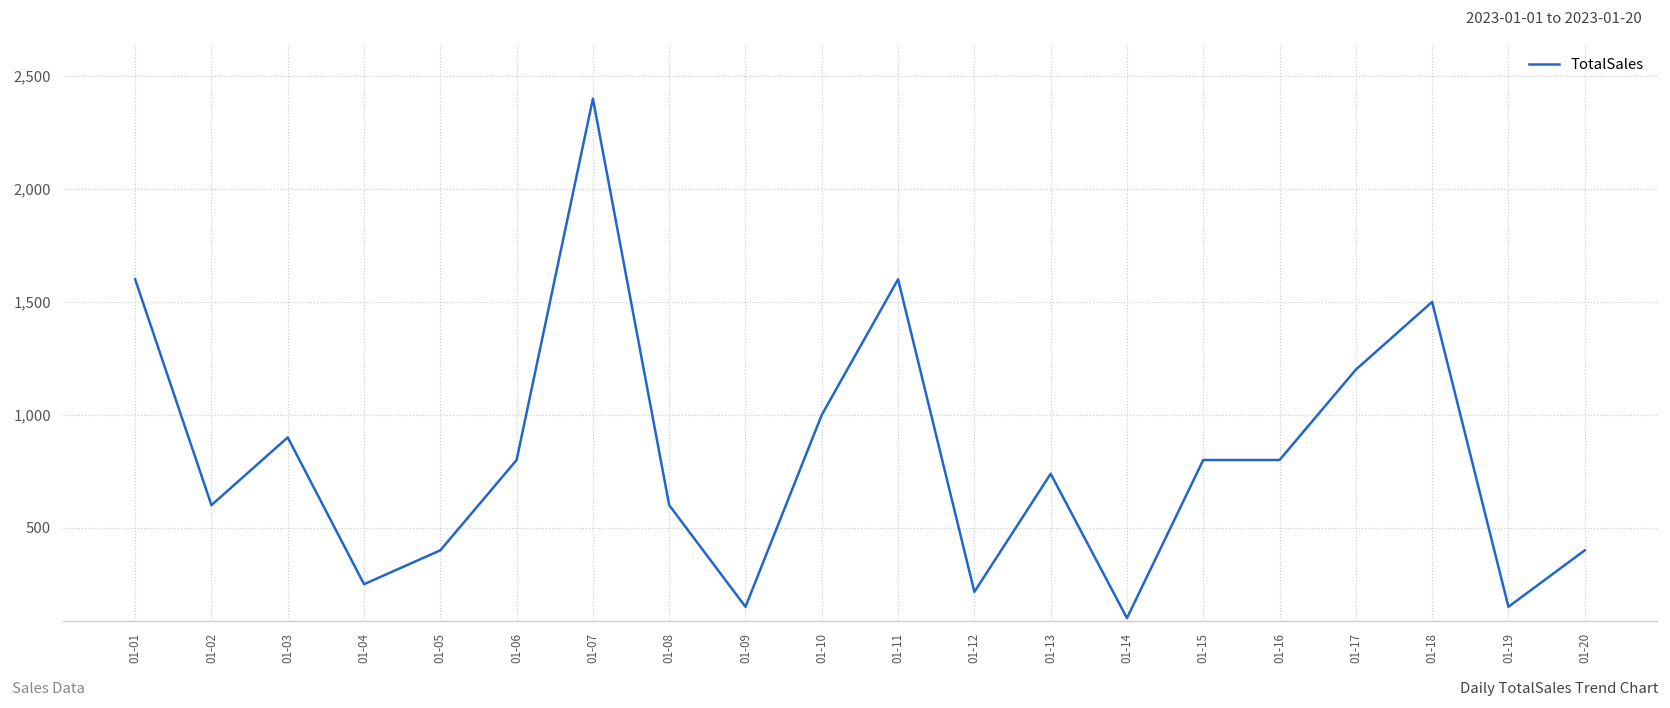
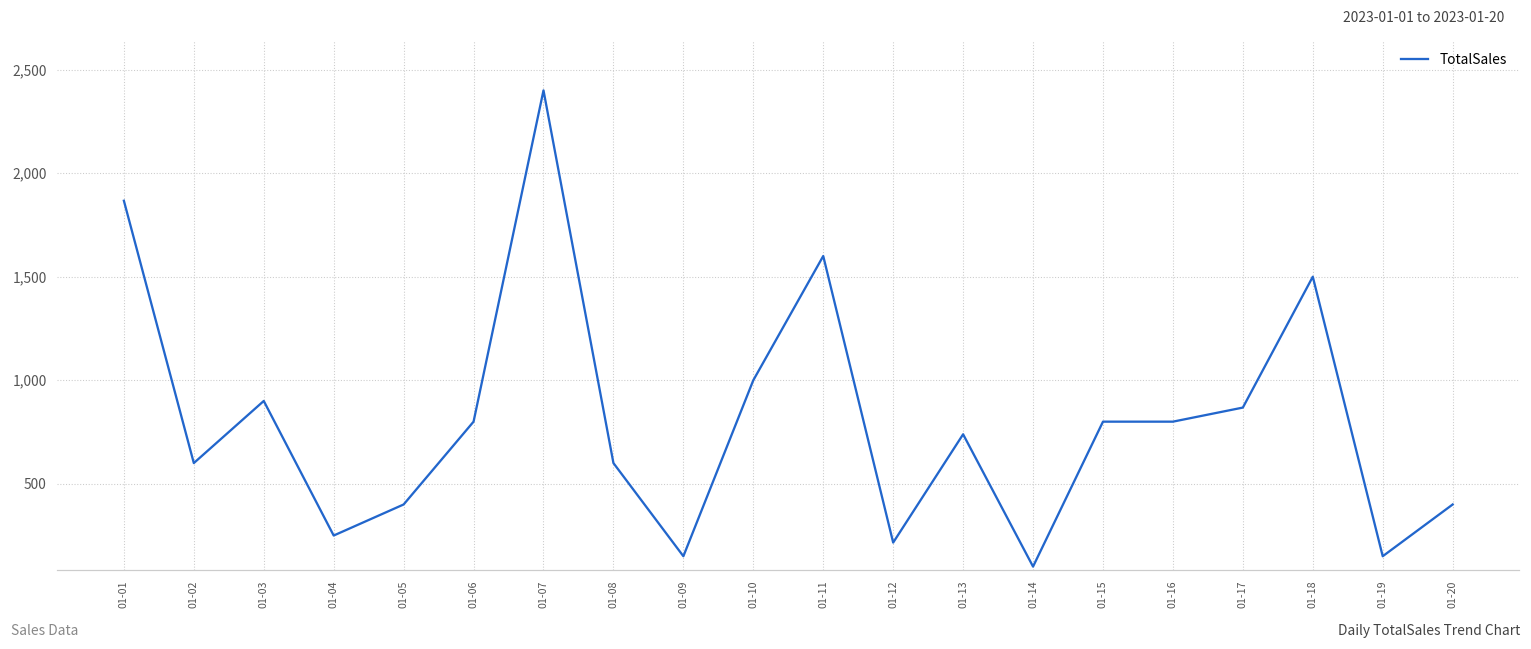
  {
-   "01-01": "1,600",
+   "01-01": "1,870",
    "01-02": "600",
    "01-03": "900",
    "01-04": "250",
    "01-05": "400",
    "01-06": "800",
    "01-07": "2,400",
    "01-08": "600",
    "01-09": "150",
    "01-10": "1,000",
    "01-11": "1,600",
    "01-12": "220",
    "01-13": "740",
    "01-14": "100",
    "01-15": "800",
    "01-16": "800",
-   "01-17": "1,200",
+   "01-17": "870",
    "01-18": "1,500",
    "01-19": "150",
    "01-20": "400"
  }
